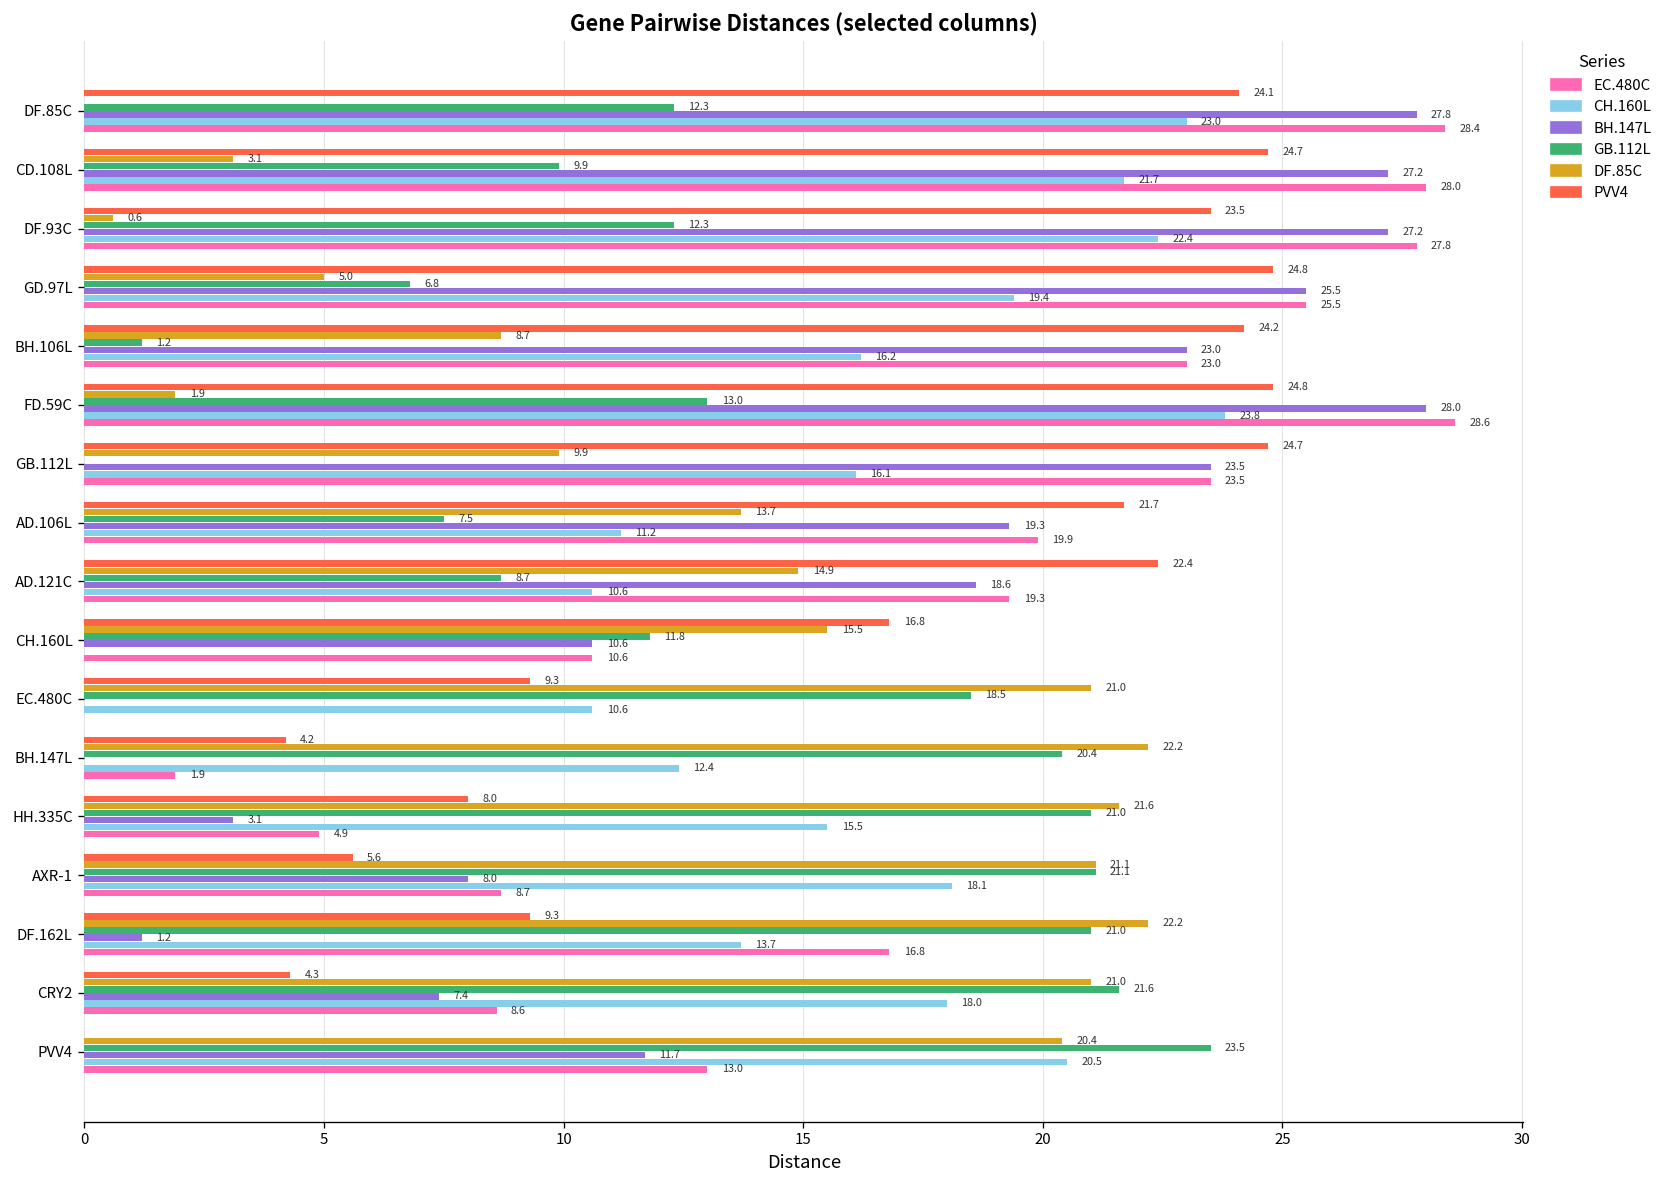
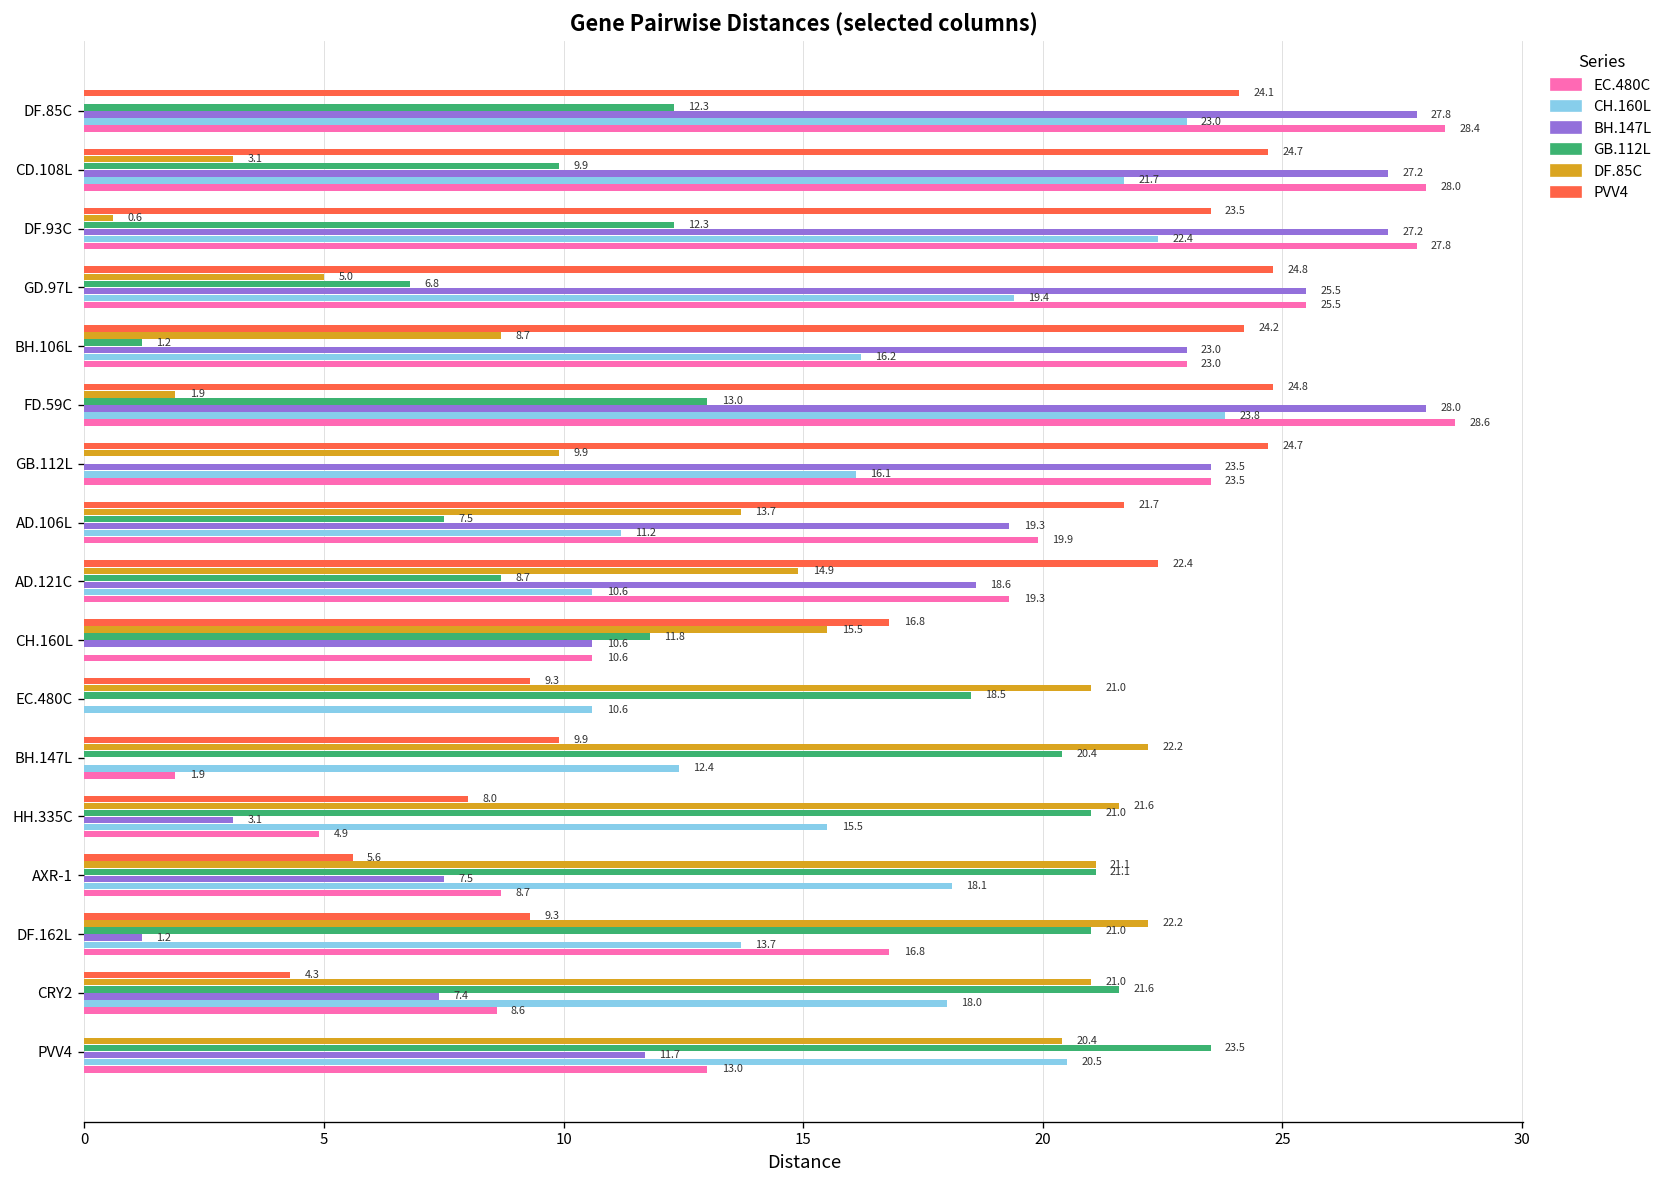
  {
    "EC.480C": {
      "DF.85C": 28.4,
      "CD.108L": 28.0,
      "DF.93C": 27.8,
      "GD.97L": 25.5,
      "BH.106L": 23.0,
      "FD.59C": 28.6,
      "GB.112L": 23.5,
      "AD.106L": 19.9,
      "AD.121C": 19.3,
      "CH.160L": 10.6,
      "BH.147L": 1.9,
      "HH.335C": 4.9,
      "AXR-1": 8.7,
      "DF.162L": 16.8,
      "CRY2": 8.6,
      "PVV4": 13.0
    },
    "CH.160L": {
      "DF.85C": 23.0,
      "CD.108L": 21.7,
      "DF.93C": 22.4,
      "GD.97L": 19.4,
      "BH.106L": 16.2,
      "FD.59C": 23.8,
      "GB.112L": 16.1,
      "AD.106L": 11.2,
      "AD.121C": 10.6,
      "EC.480C": 10.6,
      "BH.147L": 12.4,
      "HH.335C": 15.5,
      "AXR-1": 18.1,
      "DF.162L": 13.7,
      "CRY2": 18.0,
      "PVV4": 20.5
    },
    "BH.147L": {
      "DF.85C": 27.8,
      "CD.108L": 27.2,
      "DF.93C": 27.2,
      "GD.97L": 25.5,
      "BH.106L": 23.0,
      "FD.59C": 28.0,
      "GB.112L": 23.5,
      "AD.106L": 19.3,
      "AD.121C": 18.6,
      "CH.160L": 10.6,
      "HH.335C": 3.1,
-     "AXR-1": 8.0,
+     "AXR-1": 7.5,
      "DF.162L": 1.2,
      "CRY2": 7.4,
      "PVV4": 11.7
    },
    "GB.112L": {
      "DF.85C": 12.3,
      "CD.108L": 9.9,
      "DF.93C": 12.3,
      "GD.97L": 6.8,
      "BH.106L": 1.2,
      "FD.59C": 13.0,
      "AD.106L": 7.5,
      "AD.121C": 8.7,
      "CH.160L": 11.8,
      "EC.480C": 18.5,
      "BH.147L": 20.4,
      "HH.335C": 21.0,
      "DF.162L": 21.0,
      "CRY2": 21.6,
      "PVV4": 23.5
    },
    "DF.85C": {
      "CD.108L": 3.1,
      "DF.93C": 0.6,
      "GD.97L": 5.0,
      "BH.106L": 8.7,
      "FD.59C": 1.9,
      "GB.112L": 9.9,
      "AD.106L": 13.7,
      "AD.121C": 14.9,
      "CH.160L": 15.5,
      "EC.480C": 21.0,
      "BH.147L": 22.2,
      "HH.335C": 21.6,
      "DF.162L": 22.2,
      "CRY2": 21.0,
      "PVV4": 20.4
    },
    "PVV4": {
      "DF.85C": 24.1,
      "CD.108L": 24.7,
      "DF.93C": 23.5,
      "GD.97L": 24.8,
      "BH.106L": 24.2,
      "FD.59C": 24.8,
      "GB.112L": 24.7,
      "AD.106L": 21.7,
      "AD.121C": 22.4,
      "CH.160L": 16.8,
      "EC.480C": 9.3,
-     "BH.147L": 4.2,
+     "BH.147L": 9.9,
      "HH.335C": 8.0,
      "AXR-1": 5.6,
      "DF.162L": 9.3,
      "CRY2": 4.3
    }
  }
